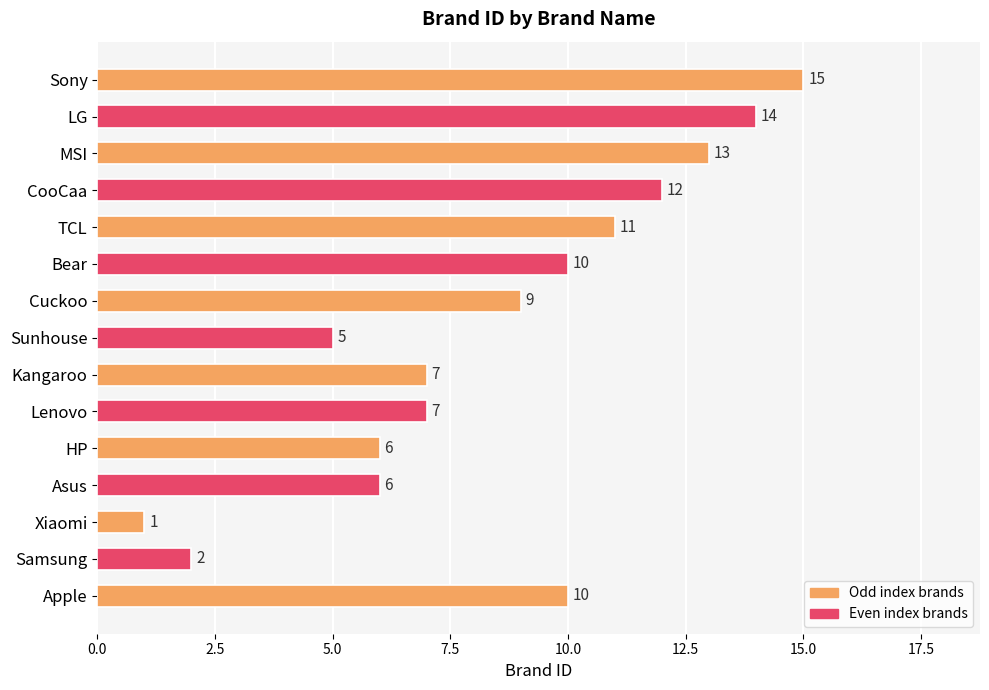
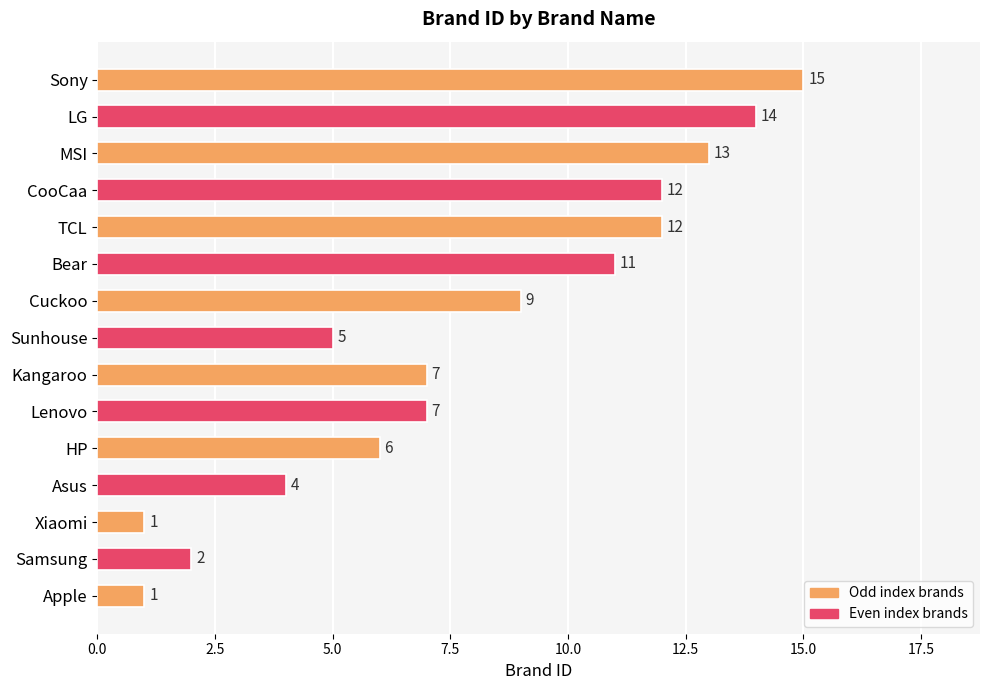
  {
    "Sony": 15,
    "LG": 14,
    "MSI": 13,
    "CooCaa": 12,
-   "TCL": 11,
-   "Bear": 10,
+   "TCL": 12,
+   "Bear": 11,
    "Cuckoo": 9,
    "Sunhouse": 5,
    "Kangaroo": 7,
    "Lenovo": 7,
    "HP": 6,
-   "Asus": 6,
+   "Asus": 4,
    "Xiaomi": 1,
    "Samsung": 2,
-   "Apple": 10
+   "Apple": 1
  }
